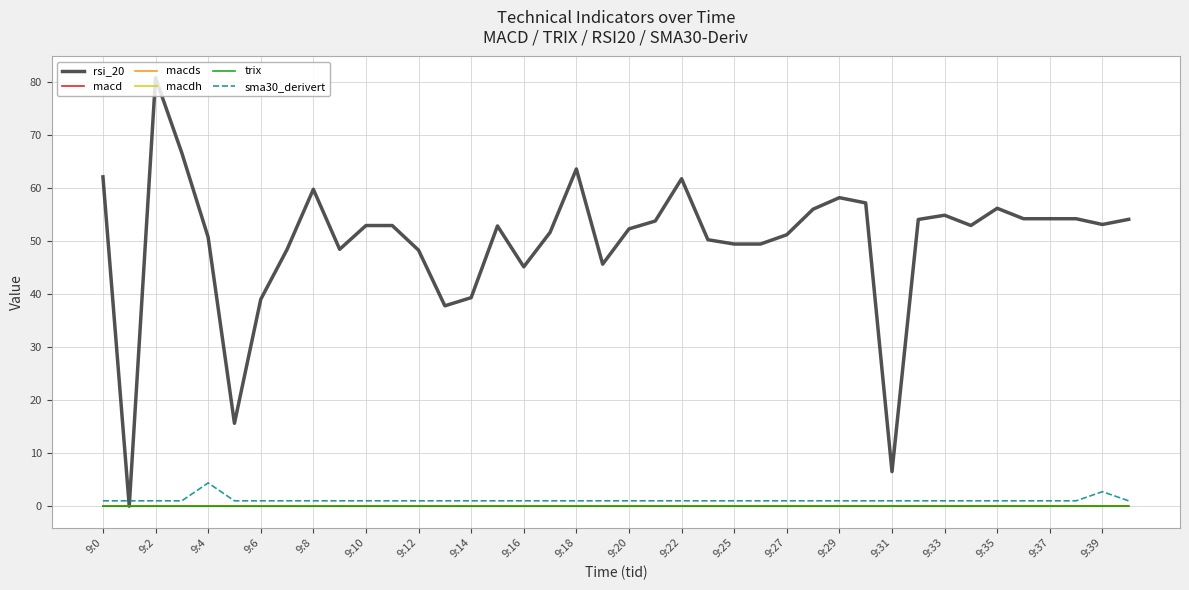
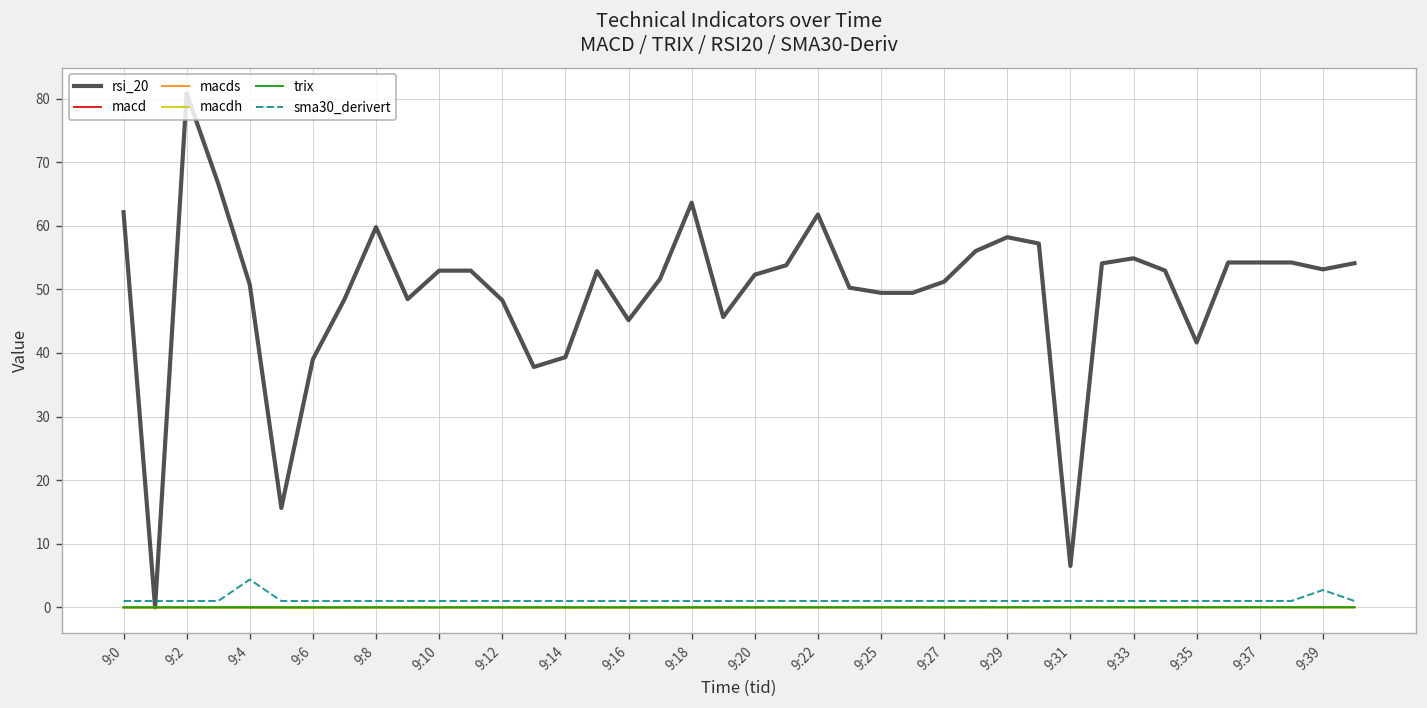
  {
    "rsi_20": {
      "9:0": 62,
      "9:4": 51,
      "9:6": 39,
      "9:8": 60,
      "9:10": 53,
      "9:12": 48,
      "9:14": 39,
      "9:16": 45,
      "9:18": 64,
      "9:20": 52,
      "9:22": 62,
      "9:25": 49,
      "9:27": 51,
      "9:29": 58,
      "9:31": 7,
      "9:33": 55,
-     "9:35": 56,
+     "9:35": 42,
      "9:37": 54,
      "9:39": 53
    },
    "trix": {
      "9:0": 0,
      "9:2": 0,
      "9:4": 0,
      "9:6": 0,
      "9:8": 0,
      "9:10": 0,
      "9:12": 0,
      "9:14": 0,
      "9:16": 0,
      "9:18": 0,
      "9:20": 0,
      "9:22": 0,
      "9:25": 0,
      "9:27": 0,
      "9:29": 0,
      "9:31": 0,
      "9:33": 0,
      "9:35": 0,
      "9:37": 0,
      "9:39": 0
    },
    "sma30_derivert": {
      "9:0": 1,
      "9:2": 1,
      "9:4": 4,
      "9:6": 1,
      "9:8": 1,
      "9:10": 1,
      "9:12": 1,
      "9:14": 1,
      "9:16": 1,
      "9:18": 1,
      "9:20": 1,
      "9:22": 1,
      "9:25": 1,
      "9:27": 1,
      "9:29": 1,
      "9:31": 1,
      "9:33": 1,
      "9:35": 1,
      "9:37": 1,
      "9:39": 3
    }
  }
